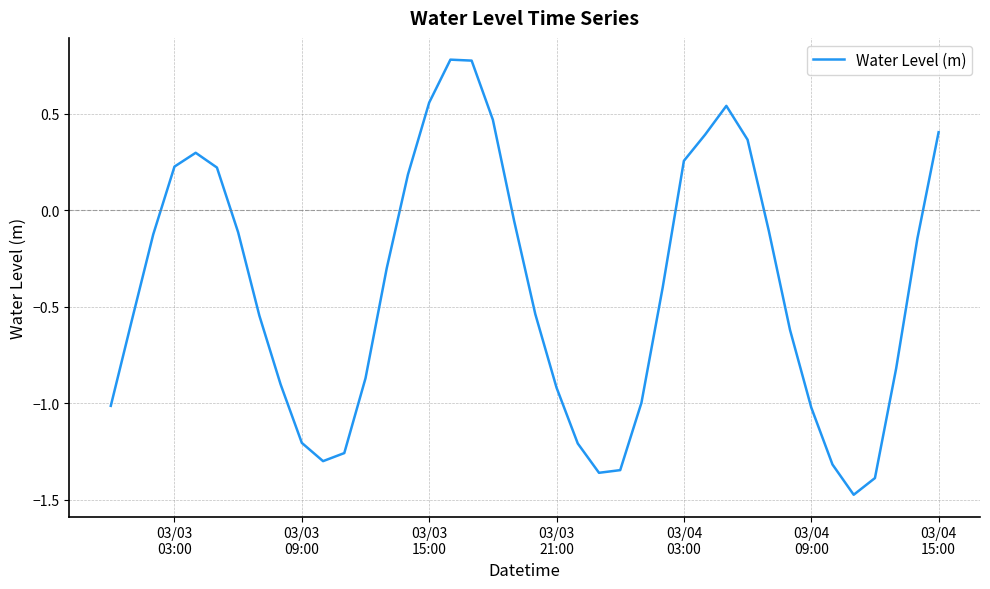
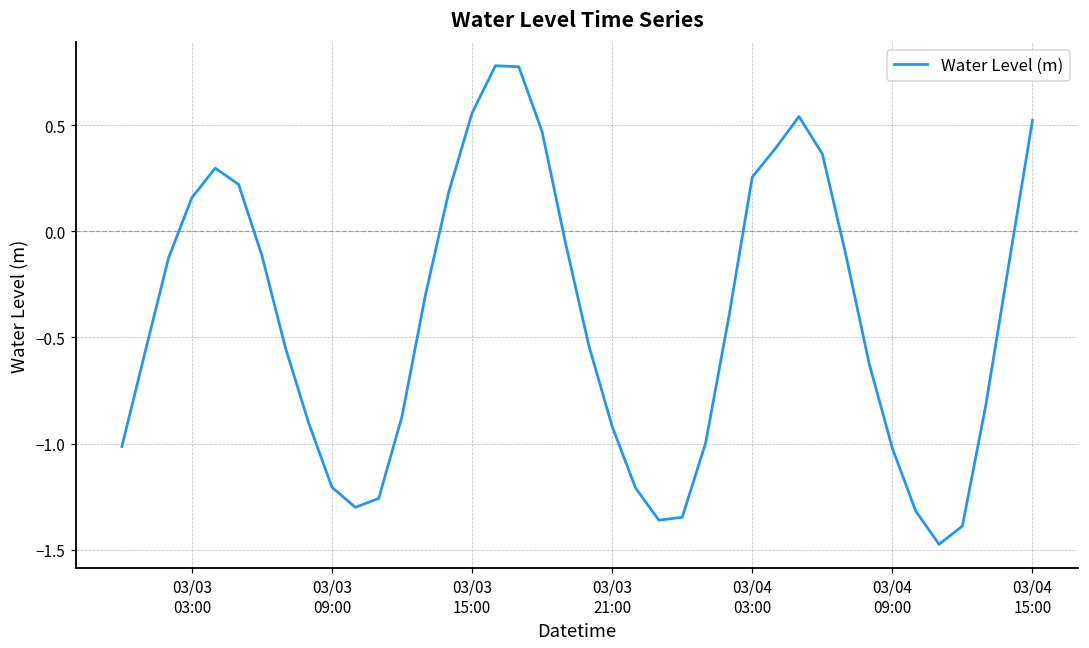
  {
-   "03/03 03:00": 0.23,
+   "03/03 03:00": 0.16,
    "03/03 09:00": -1.21,
    "03/03 15:00": 0.56,
    "03/03 21:00": -0.92,
    "03/04 03:00": 0.26,
    "03/04 09:00": -1.02,
-   "03/04 15:00": 0.40
+   "03/04 15:00": 0.52
  }
